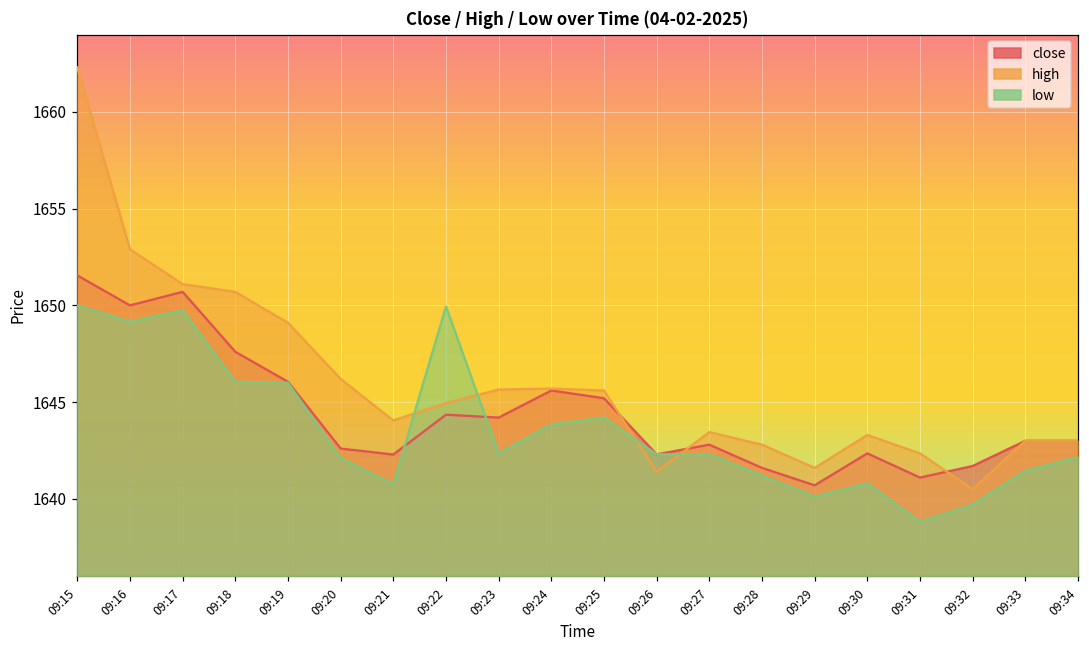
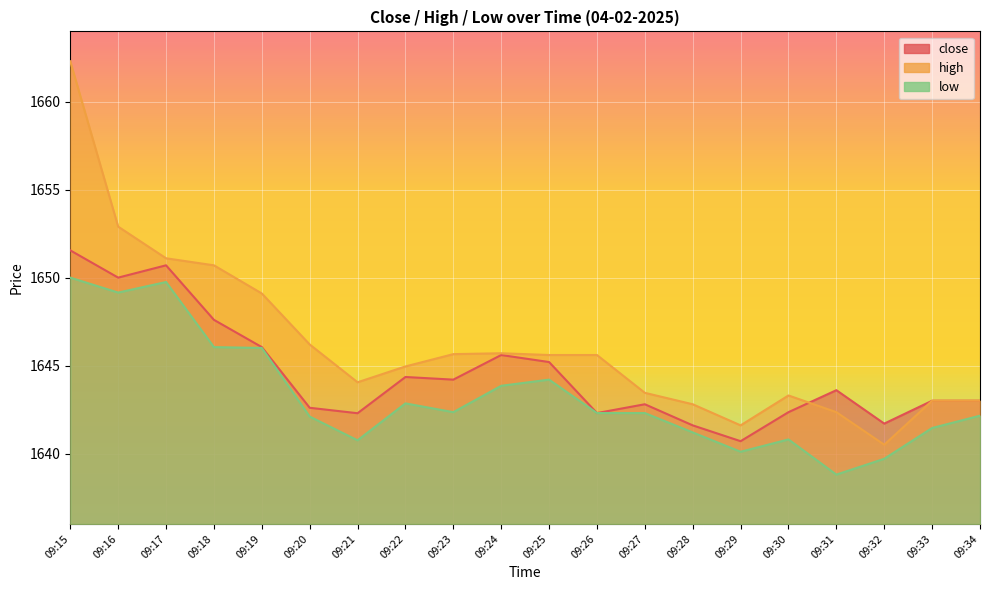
  {
    "close": {
      "09:15": 1651.6,
      "09:16": 1650.0,
      "09:17": 1650.7,
      "09:18": 1647.6,
      "09:20": 1642.6,
      "09:21": 1642.3,
      "09:22": 1644.4,
      "09:23": 1644.2,
      "09:25": 1645.2,
      "09:27": 1642.8,
      "09:28": 1641.6,
      "09:29": 1640.7,
      "09:30": 1642.4,
-     "09:31": 1641.1,
+     "09:31": 1643.6,
      "09:32": 1641.7
    },
    "high": {
      "09:15": 1662.3,
      "09:16": 1652.9,
      "09:17": 1651.1,
      "09:18": 1650.7,
      "09:19": 1649.1,
      "09:20": 1646.2,
      "09:21": 1644.1,
      "09:22": 1645.0,
      "09:23": 1645.7,
      "09:25": 1645.6,
-     "09:26": 1641.4,
+     "09:26": 1645.6,
      "09:27": 1643.5,
      "09:28": 1642.8,
      "09:29": 1641.6,
      "09:30": 1643.3,
      "09:31": 1642.4,
      "09:32": 1640.5
    },
    "low": {
      "09:15": 1650.0,
      "09:16": 1649.2,
      "09:17": 1649.8,
      "09:18": 1646.1,
      "09:20": 1642.1,
      "09:21": 1640.8,
-     "09:22": 1650.0,
+     "09:22": 1642.9,
      "09:23": 1642.4,
      "09:24": 1643.9,
      "09:25": 1644.2,
      "09:27": 1642.3,
      "09:28": 1641.2,
      "09:29": 1640.1,
      "09:30": 1640.8,
      "09:31": 1638.8,
      "09:32": 1639.7,
      "09:33": 1641.5,
      "09:34": 1642.2
    }
  }
